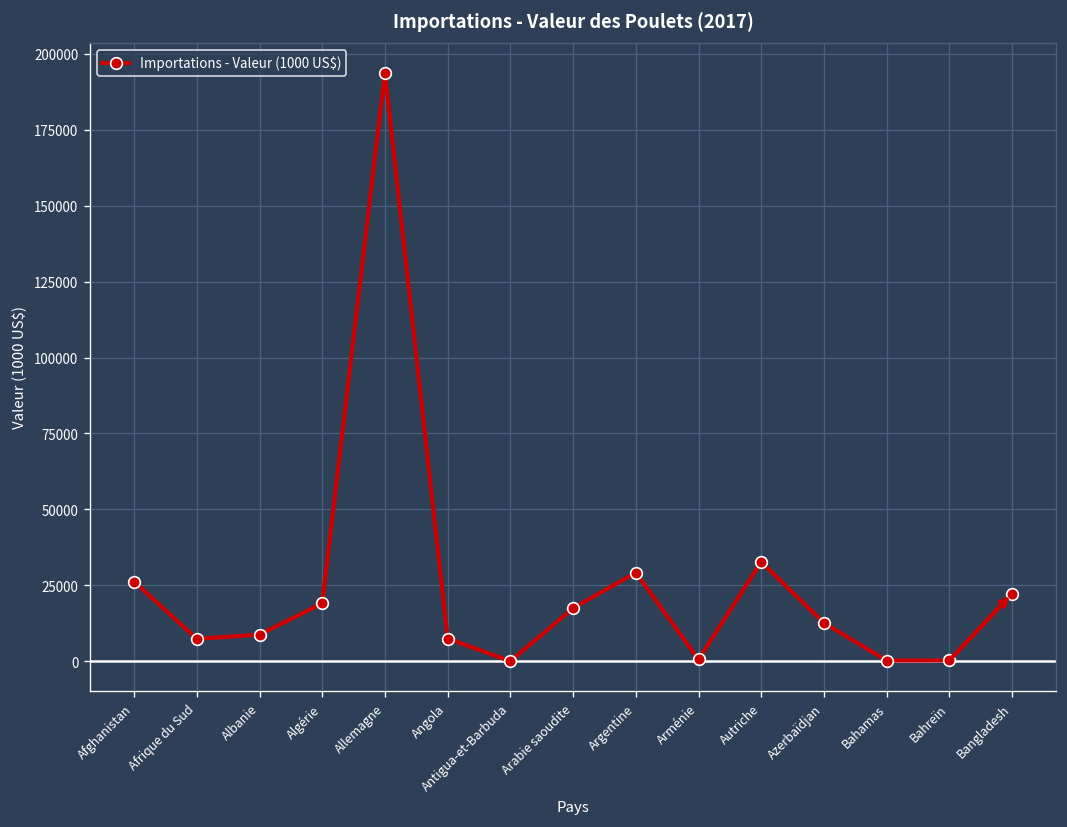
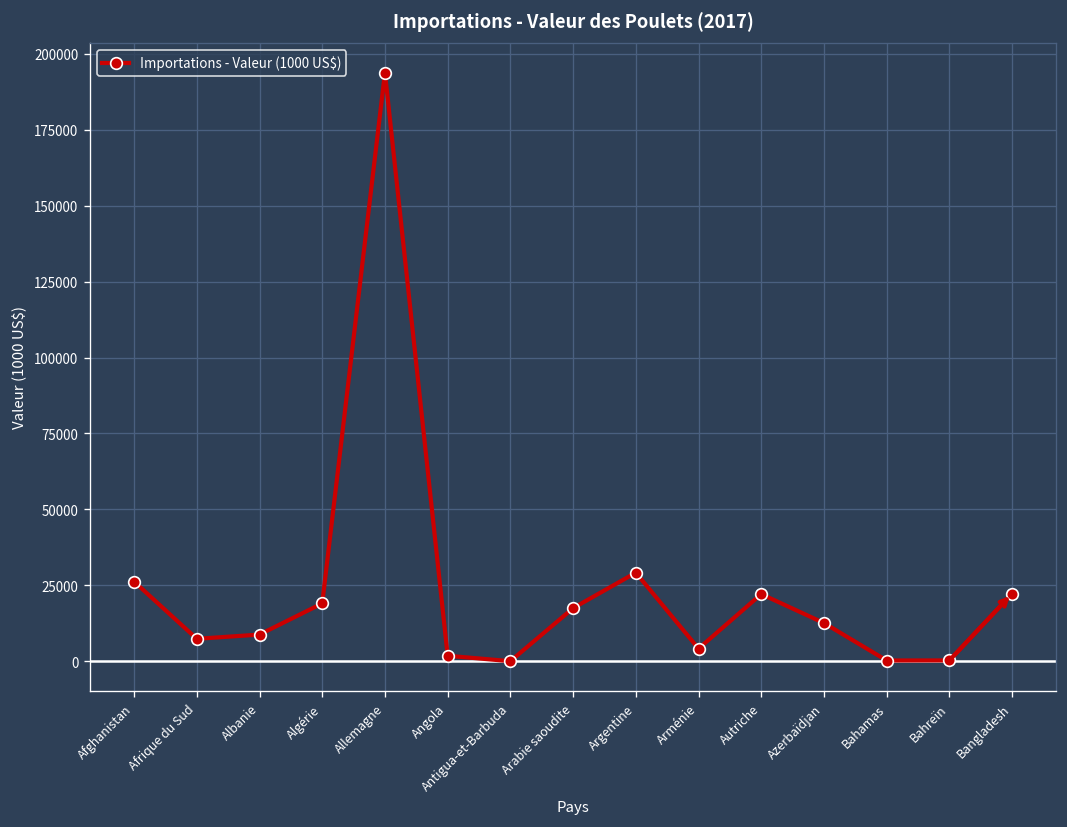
  {
    "Afghanistan": 26000,
    "Afrique du Sud": 7000,
    "Albanie": 9000,
    "Algérie": 19000,
    "Allemagne": 194000,
-   "Angola": 7000,
+   "Angola": 2000,
    "Antigua-et-Barbuda": 0,
    "Arabie saoudite": 17000,
    "Argentine": 29000,
-   "Arménie": 1000,
-   "Autriche": 33000,
+   "Arménie": 4000,
+   "Autriche": 22000,
    "Azerbaïdjan": 13000,
    "Bahamas": 0,
    "Bahreïn": 0,
    "Bangladesh": 22000
  }
